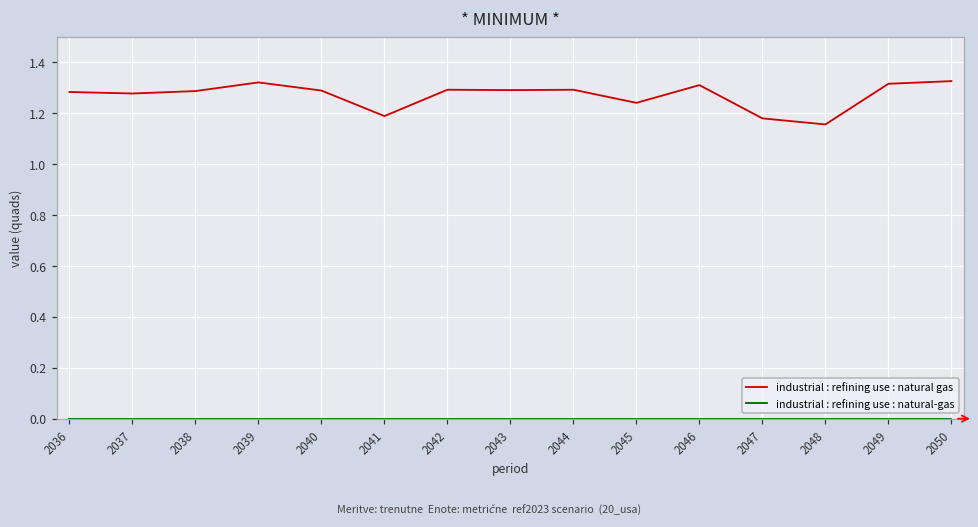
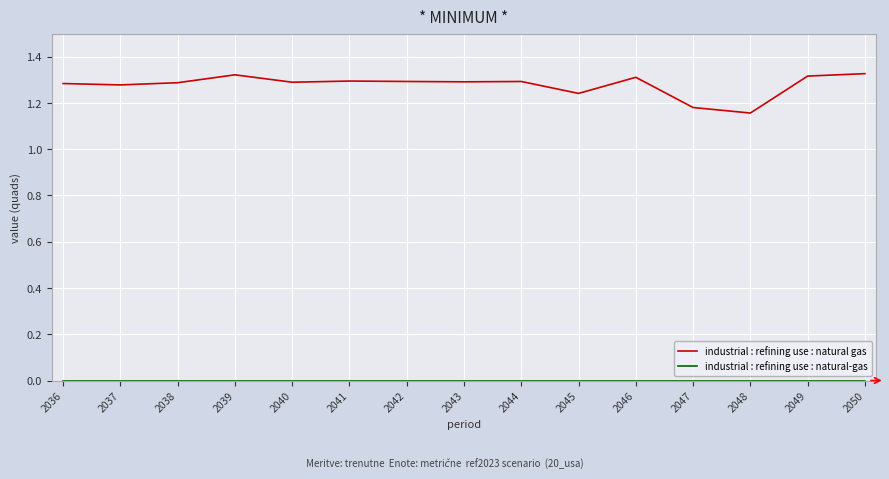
  {
    "industrial : refining use : natural gas": {
      "2036": 1.28,
      "2037": 1.28,
      "2038": 1.29,
      "2039": 1.32,
      "2040": 1.29,
-     "2041": 1.19,
+     "2041": 1.29,
      "2042": 1.29,
      "2043": 1.29,
      "2044": 1.29,
      "2045": 1.24,
      "2046": 1.31,
      "2047": 1.18,
      "2048": 1.16,
      "2049": 1.32,
      "2050": 1.33
    },
    "industrial : refining use : natural-gas": {
      "2036": 0.00,
      "2037": 0.00,
      "2038": 0.00,
      "2039": 0.00,
      "2040": 0.00,
      "2041": 0.00,
      "2042": 0.00,
      "2043": 0.00,
      "2044": 0.00,
      "2045": 0.00,
      "2046": 0.00,
      "2047": 0.00,
      "2048": 0.00,
      "2049": 0.00,
      "2050": 0.00
    }
  }
